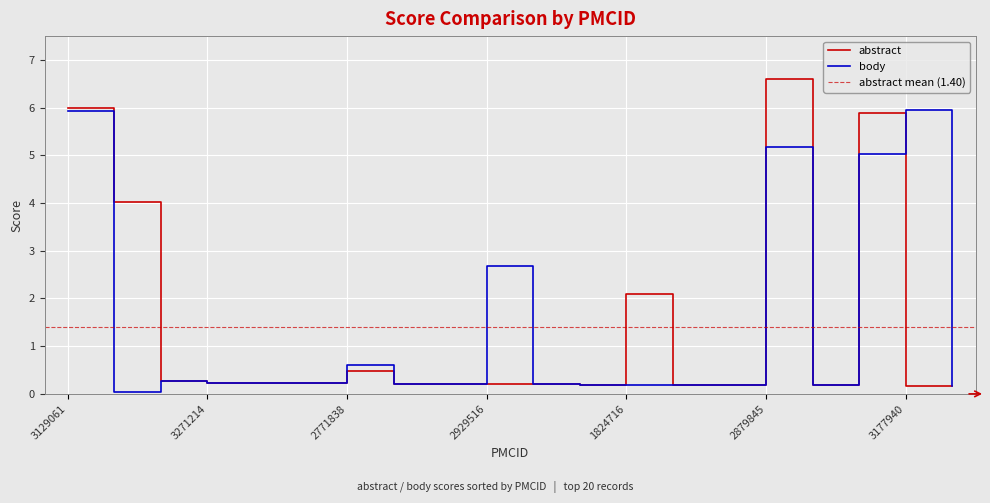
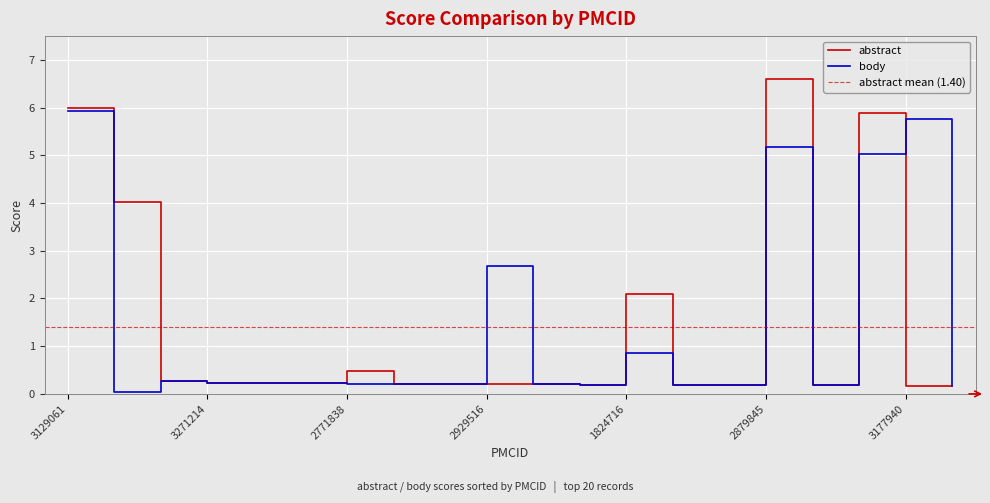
  {
    "abstract": {
      "3129061": 6.0,
      "2771838": 0.5,
      "2929516": 0.2,
      "1824716": 2.1,
      "2879845": 6.6,
      "3177940": 0.2
    },
    "body": {
      "3129061": 5.9,
-     "2771838": 0.6,
+     "2771838": 0.2,
      "2929516": 2.7,
-     "1824716": 0.2,
+     "1824716": 0.8,
      "2879845": 5.2,
-     "3177940": 5.9
+     "3177940": 5.8
    }
  }
